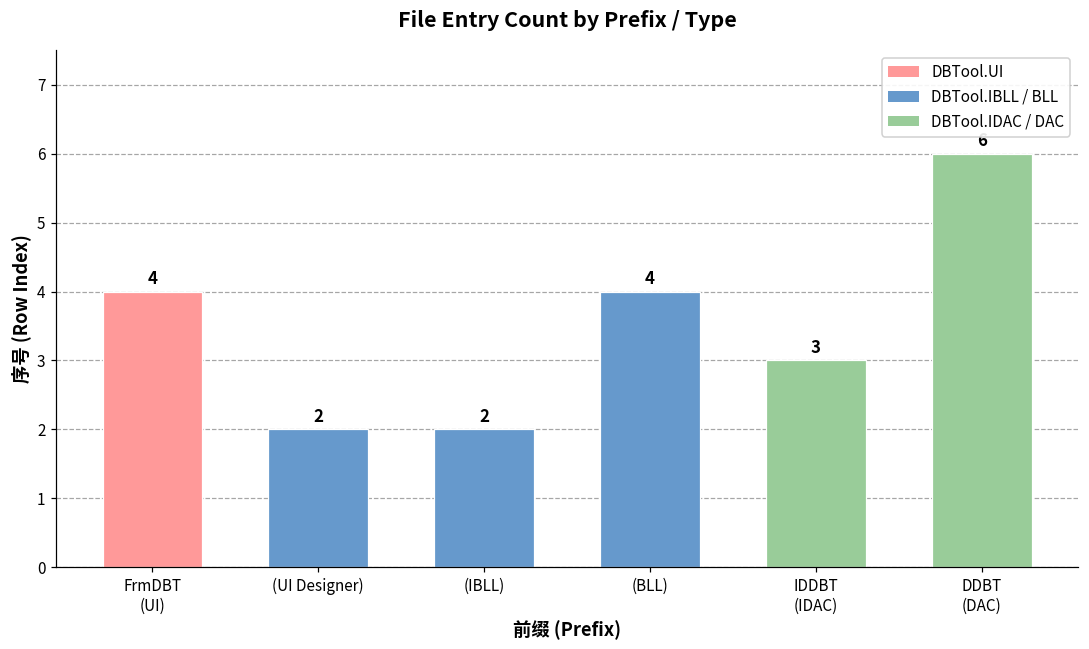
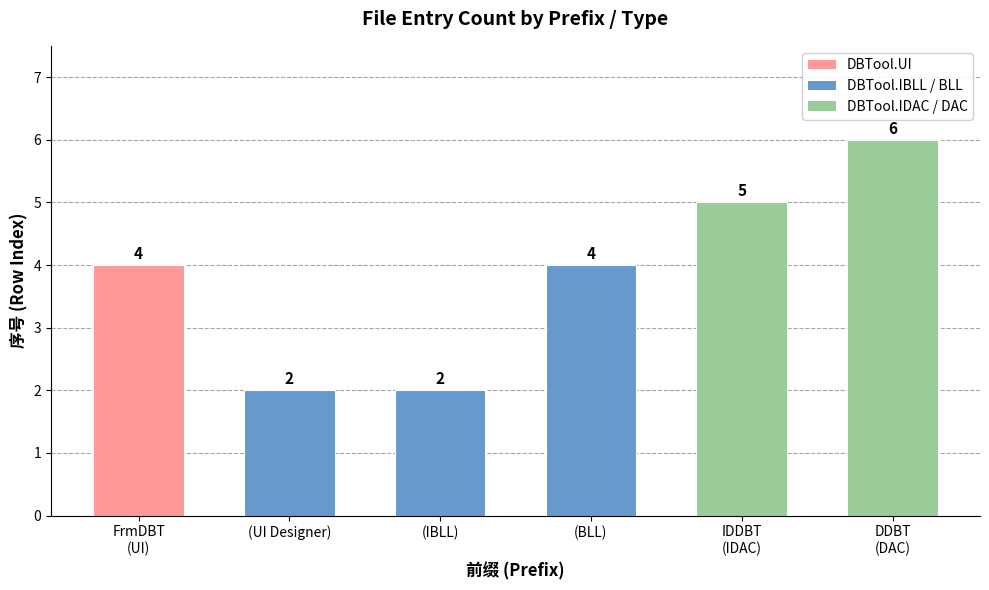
  {
    "FrmDBT (UI)": 4,
    "(UI Designer)": 2,
    "(IBLL)": 2,
    "(BLL)": 4,
-   "IDDBT (IDAC)": 3,
+   "IDDBT (IDAC)": 5,
    "DDBT (DAC)": 6
  }
